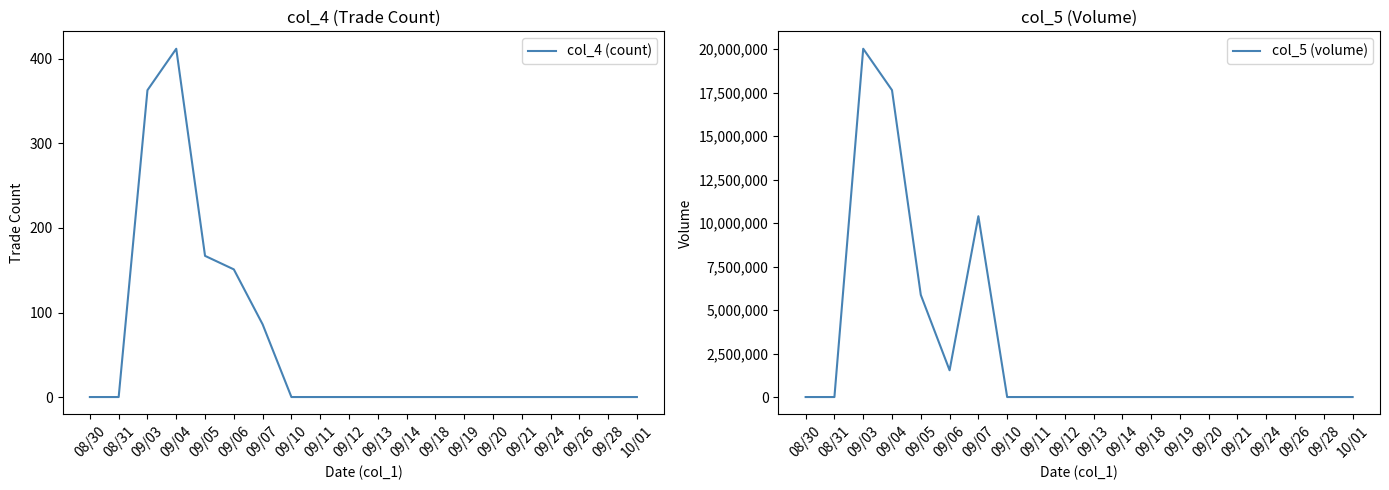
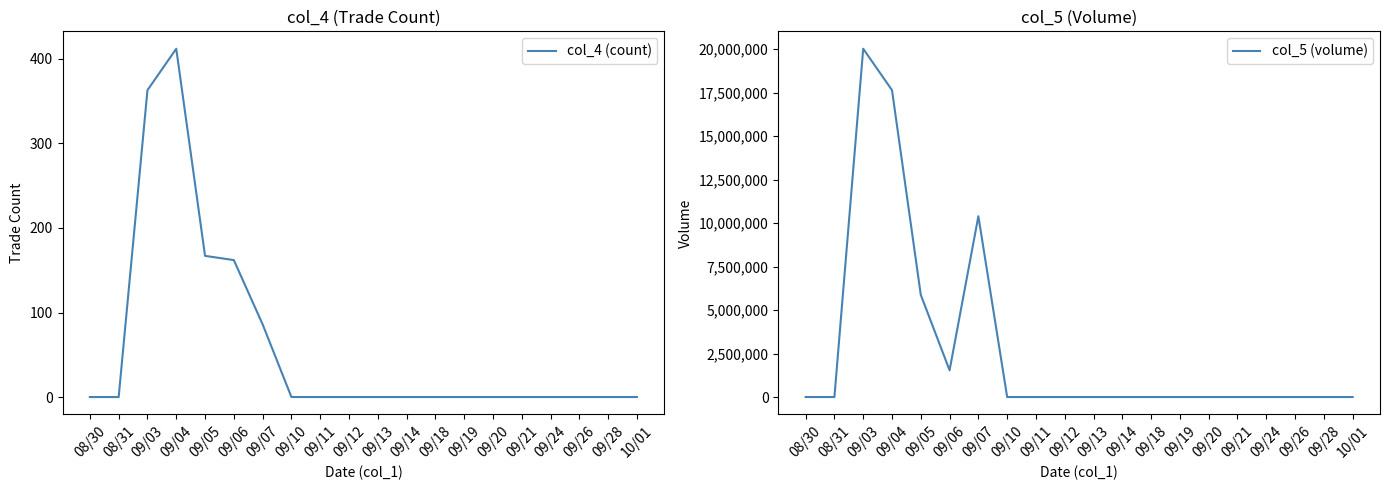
  {
    "col_4 (Trade Count)": {
      "08/30": "0",
      "08/31": "0",
      "09/03": "360",
      "09/04": "410",
      "09/05": "170",
-     "09/06": "150",
+     "09/06": "160",
      "09/07": "90",
      "09/10": "0",
      "09/11": "0",
      "09/12": "0",
      "09/13": "0",
      "09/14": "0",
      "09/18": "0",
      "09/19": "0",
      "09/20": "0",
      "09/21": "0",
      "09/24": "0",
      "09/26": "0",
      "09/28": "0",
      "10/01": "0"
    },
    "col_5 (Volume)": {
      "08/30": "0",
      "08/31": "0",
      "09/03": "20,000,000",
      "09/04": "17,600,000",
      "09/05": "5,900,000",
      "09/06": "1,500,000",
      "09/07": "10,400,000",
      "09/10": "0",
      "09/11": "0",
      "09/12": "0",
      "09/13": "0",
      "09/14": "0",
      "09/18": "0",
      "09/19": "0",
      "09/20": "0",
      "09/21": "0",
      "09/24": "0",
      "09/26": "0",
      "09/28": "0",
      "10/01": "0"
    }
  }
